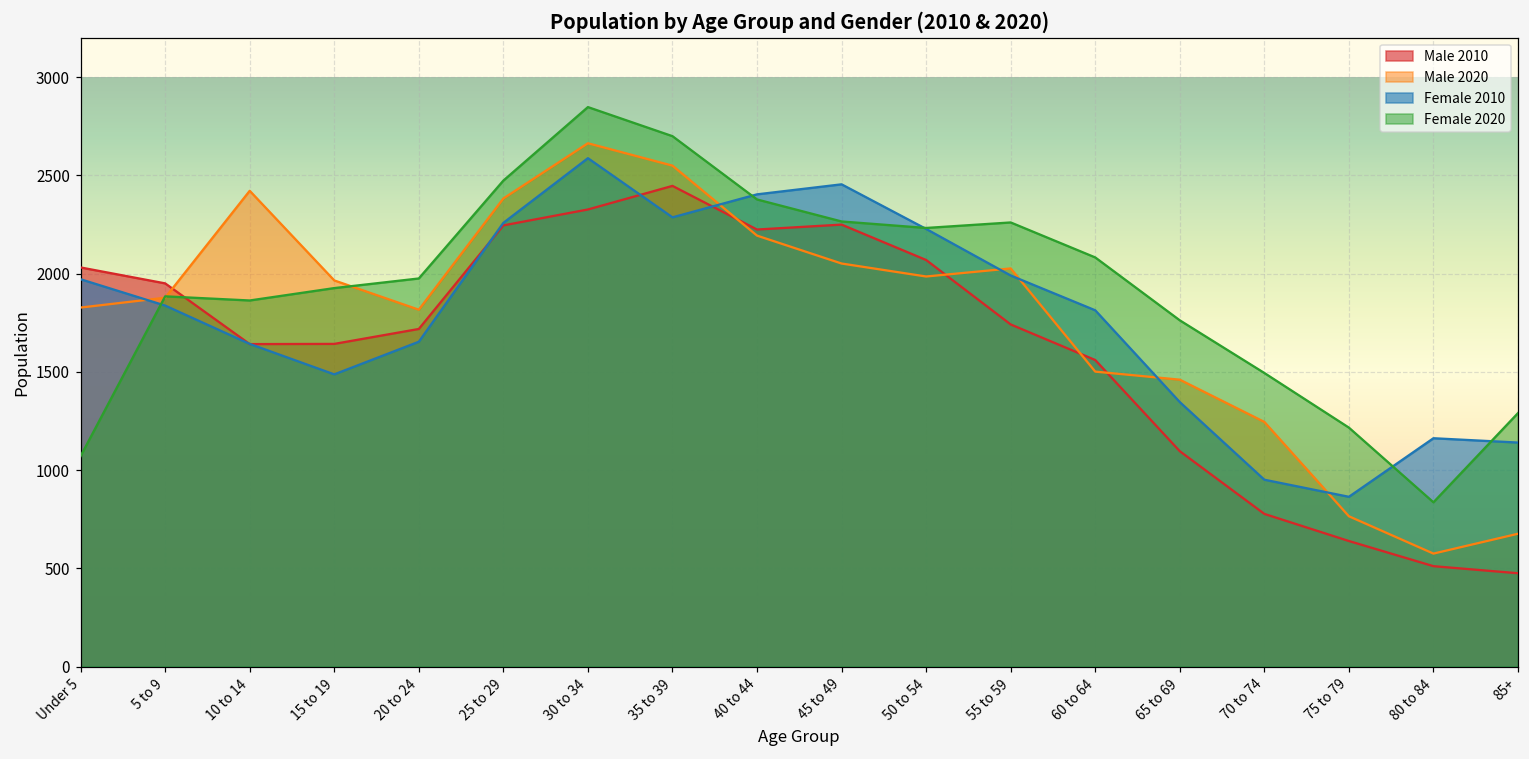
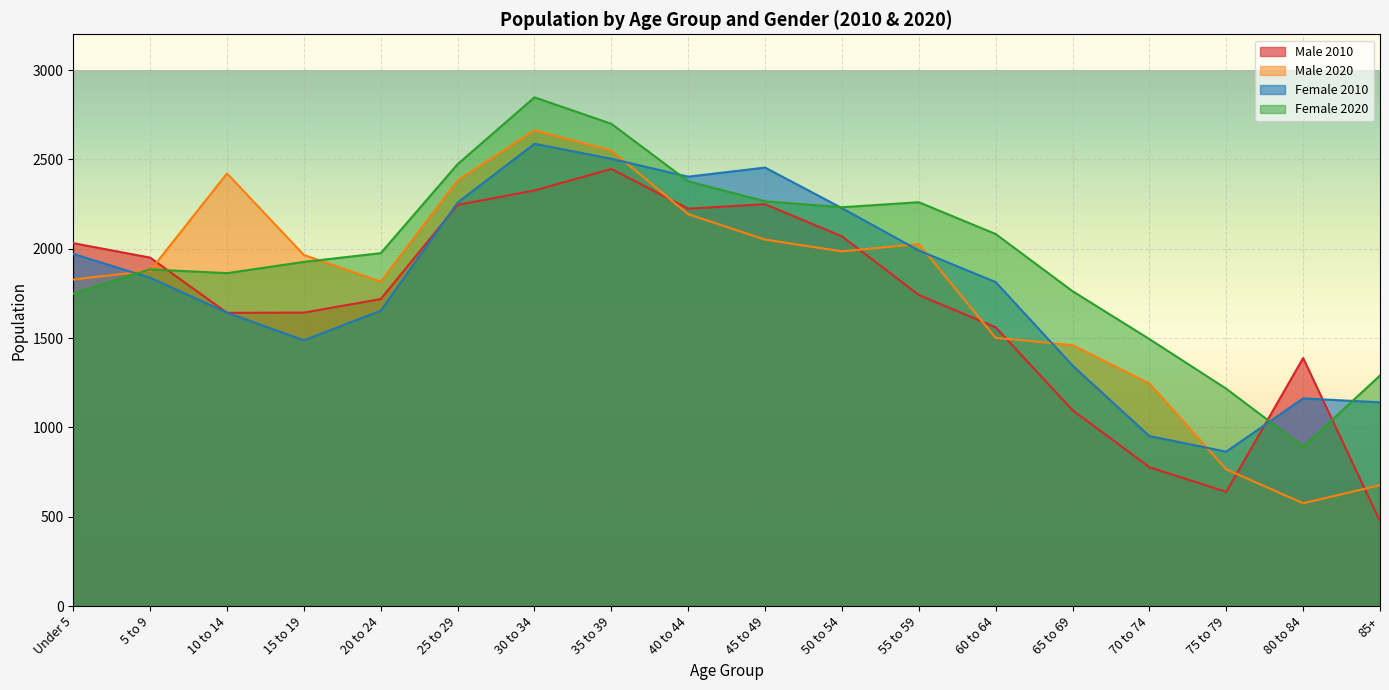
  {
    "Male 2010": {
      "Under 5": 2030,
      "5 to 9": 1950,
      "15 to 19": 1640,
      "20 to 24": 1720,
      "30 to 34": 2330,
      "35 to 39": 2450,
      "40 to 44": 2220,
      "45 to 49": 2250,
      "50 to 54": 2070,
      "55 to 59": 1740,
      "60 to 64": 1560,
      "65 to 69": 1100,
      "70 to 74": 780,
      "75 to 79": 640,
-     "80 to 84": 510,
+     "80 to 84": 1390,
      "85+": 480
    },
    "Male 2020": {
      "Under 5": 1830,
      "10 to 14": 2420,
      "15 to 19": 1970,
      "20 to 24": 1820,
      "25 to 29": 2380,
      "30 to 34": 2660,
      "35 to 39": 2550,
      "40 to 44": 2190,
      "45 to 49": 2050,
      "50 to 54": 1990,
      "55 to 59": 2030,
      "60 to 64": 1500,
      "65 to 69": 1460,
      "70 to 74": 1250,
      "75 to 79": 770,
      "80 to 84": 580,
      "85+": 680
    },
    "Female 2010": {
      "Under 5": 1970,
      "5 to 9": 1840,
      "15 to 19": 1490,
      "20 to 24": 1650,
      "30 to 34": 2590,
-     "35 to 39": 2290,
+     "35 to 39": 2500,
      "40 to 44": 2400,
      "45 to 49": 2450,
      "55 to 59": 1990,
      "60 to 64": 1810,
      "65 to 69": 1350,
      "70 to 74": 950,
      "75 to 79": 860,
      "80 to 84": 1160,
      "85+": 1140
    },
    "Female 2020": {
-     "Under 5": 1070,
+     "Under 5": 1750,
      "10 to 14": 1860,
      "15 to 19": 1930,
      "20 to 24": 1980,
      "25 to 29": 2470,
      "30 to 34": 2850,
      "35 to 39": 2700,
      "40 to 44": 2380,
      "45 to 49": 2270,
      "55 to 59": 2260,
      "60 to 64": 2080,
      "65 to 69": 1760,
      "70 to 74": 1490,
      "75 to 79": 1220,
-     "80 to 84": 840,
+     "80 to 84": 890,
      "85+": 1290
    }
  }
